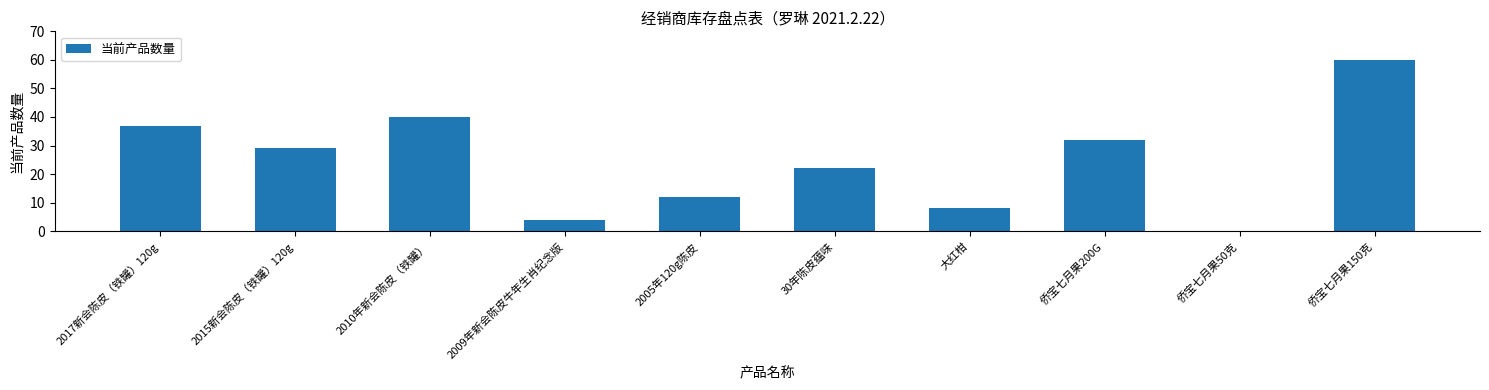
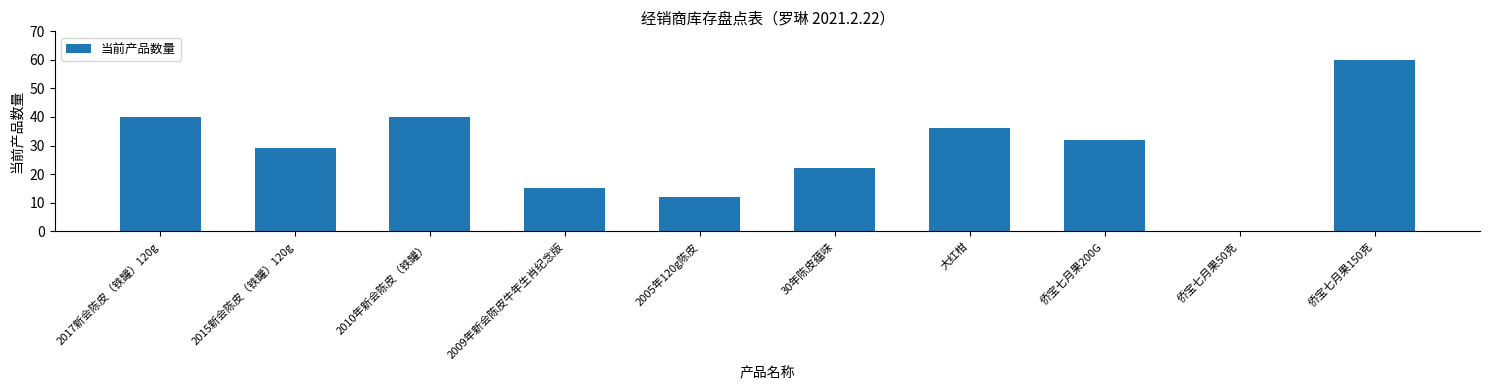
  {
-   "2017新会陈皮（铁罐）120g": 37,
+   "2017新会陈皮（铁罐）120g": 40,
    "2015新会陈皮（铁罐）120g": 29,
    "2010年新会陈皮（铁罐）": 40,
-   "2009年新会陈皮牛年生肖纪念版": 4,
+   "2009年新会陈皮牛年生肖纪念版": 15,
    "2005年120g陈皮": 12,
    "30年陈皮蕴味": 22,
-   "大红柑": 8,
+   "大红柑": 36,
    "侨宝七月果200G": 32,
    "侨宝七月果50克": 0,
    "侨宝七月果150克": 60
  }
